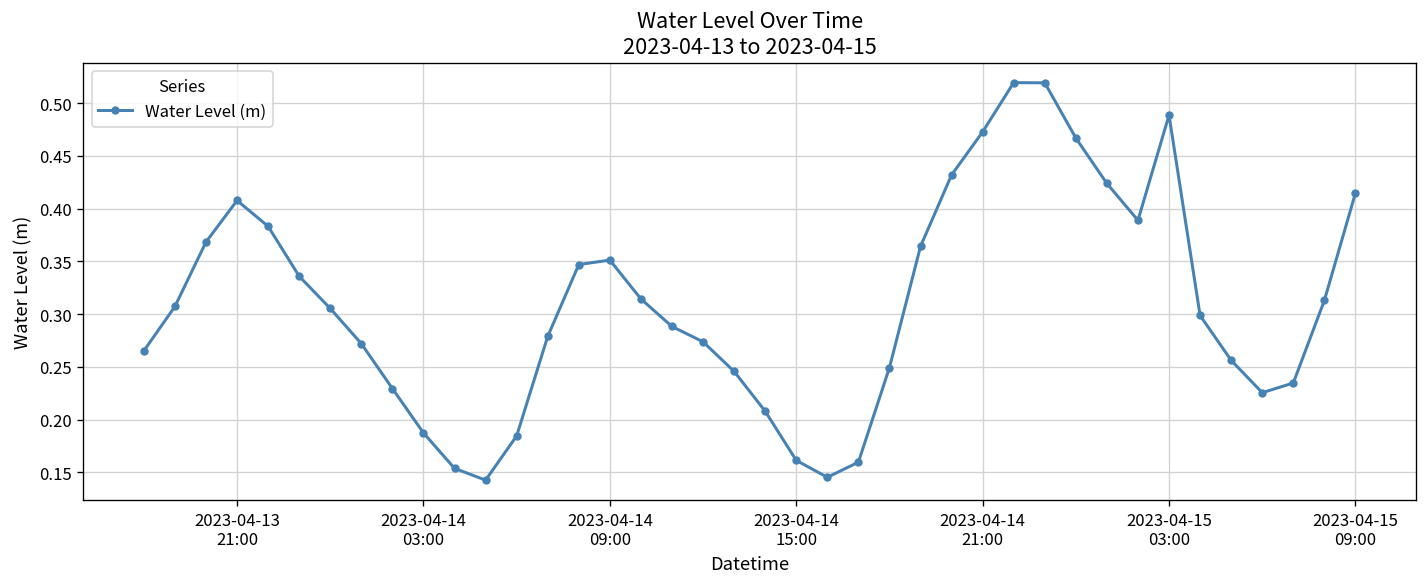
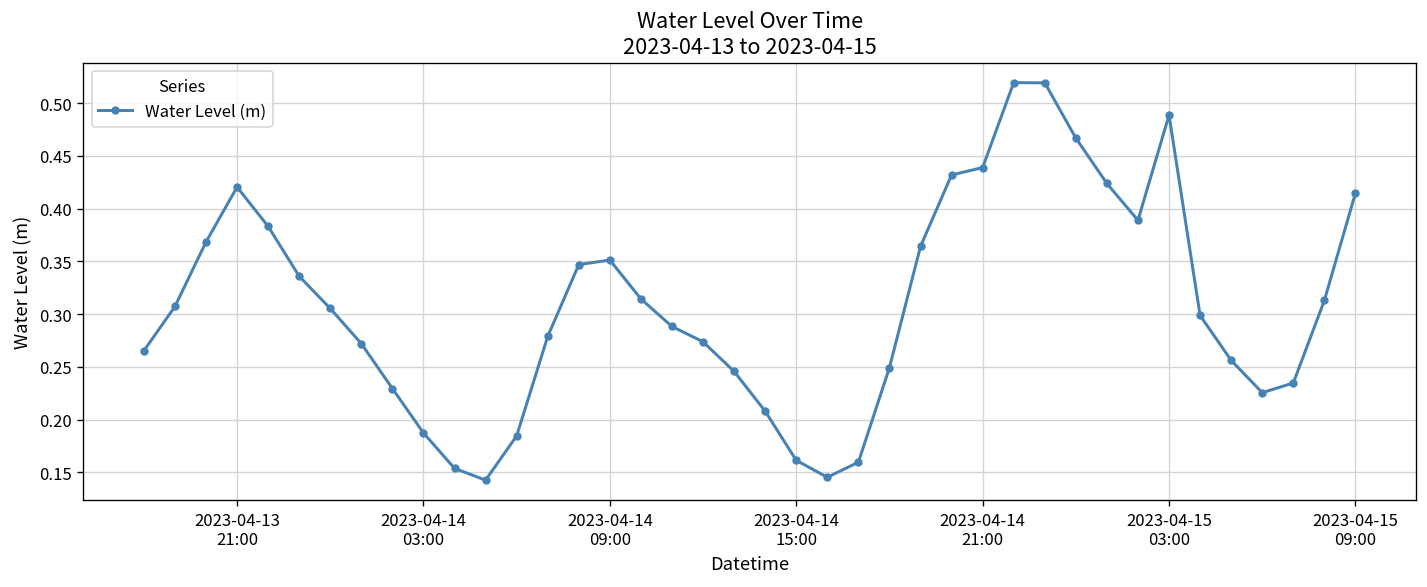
  {
-   "2023-04-13 21:00": 0.41,
+   "2023-04-13 21:00": 0.42,
    "2023-04-14 03:00": 0.19,
    "2023-04-14 09:00": 0.35,
    "2023-04-14 15:00": 0.16,
-   "2023-04-14 21:00": 0.47,
+   "2023-04-14 21:00": 0.44,
    "2023-04-15 03:00": 0.49,
    "2023-04-15 09:00": 0.41
  }
